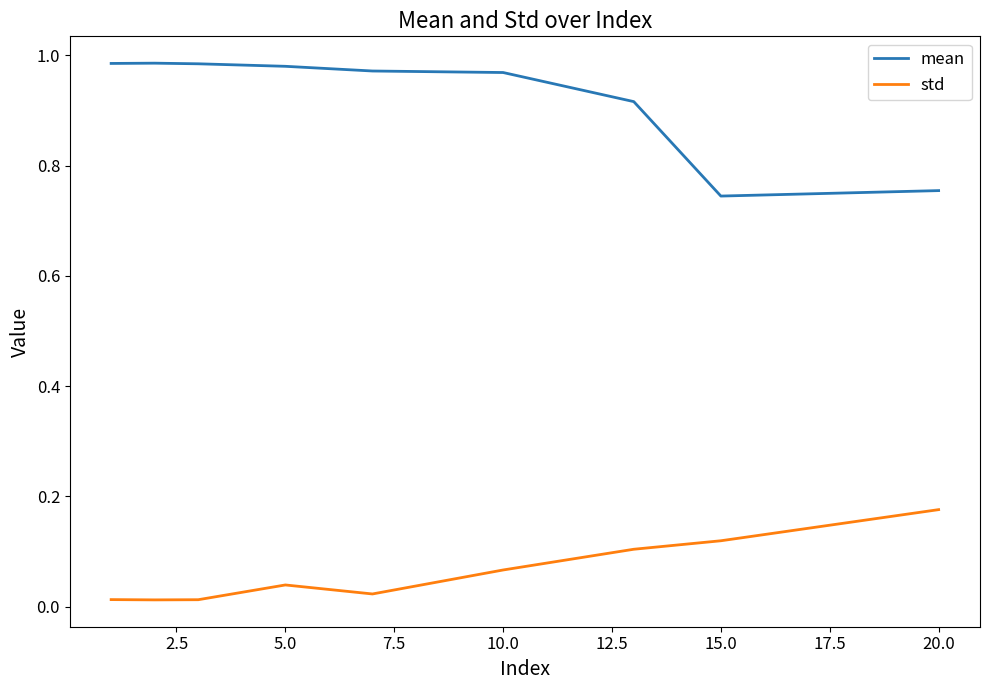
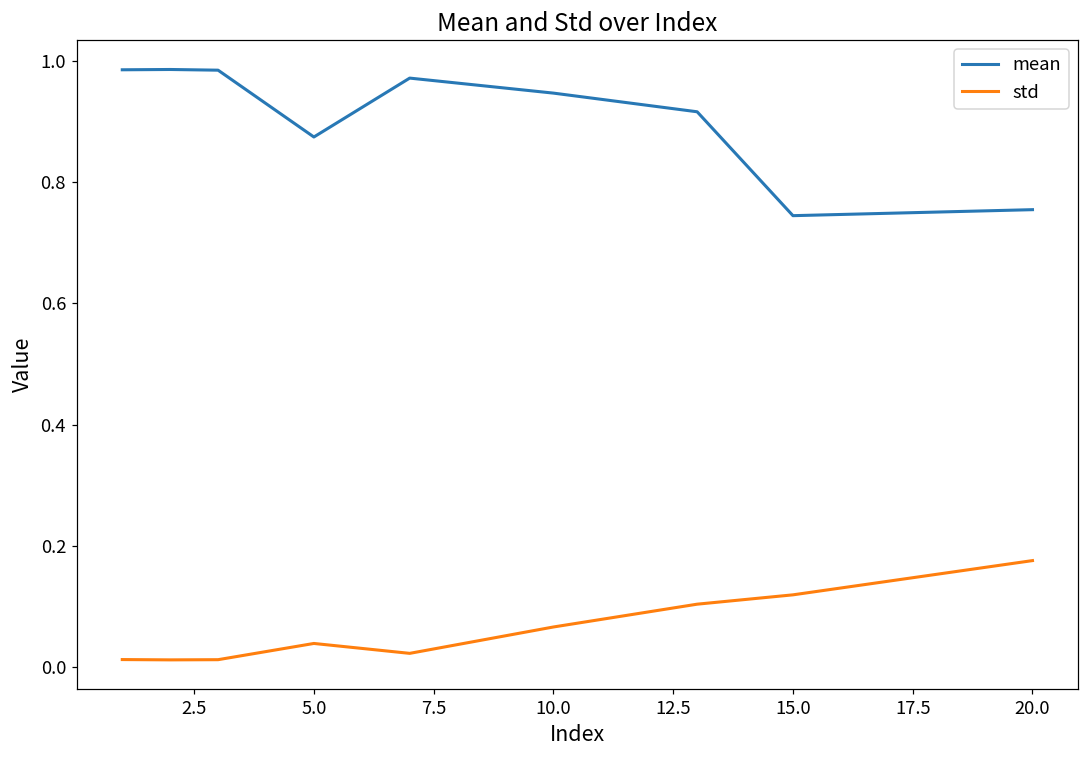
  {
    "mean": {
-     "5.0": 0.98,
-     "10.0": 0.97,
+     "5.0": 0.87,
+     "10.0": 0.95,
      "15.0": 0.74,
      "20.0": 0.75
    },
    "std": {
      "5.0": 0.04,
      "10.0": 0.07,
      "15.0": 0.12,
      "20.0": 0.18
    }
  }
